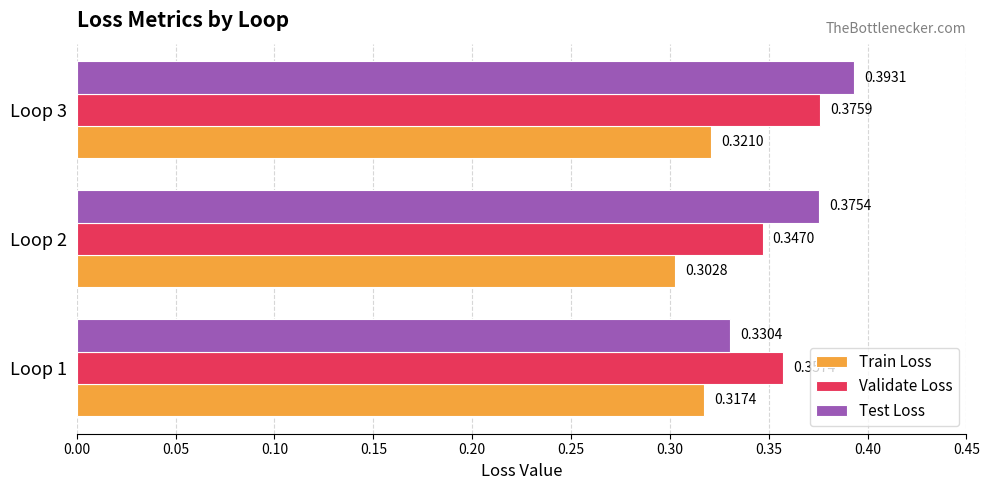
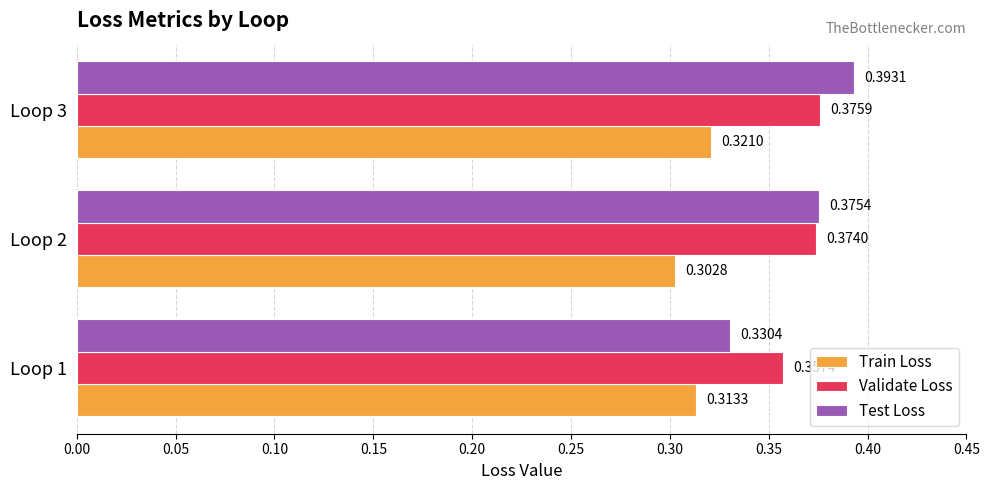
  {
    "Train Loss": {
      "Loop 3": 0.3210,
      "Loop 2": 0.3028,
-     "Loop 1": 0.3174
+     "Loop 1": 0.3133
    },
    "Validate Loss": {
      "Loop 3": 0.3759,
-     "Loop 2": 0.3470
+     "Loop 2": 0.3740
    },
    "Test Loss": {
      "Loop 3": 0.3931,
      "Loop 2": 0.3754,
      "Loop 1": 0.3304
    }
  }
